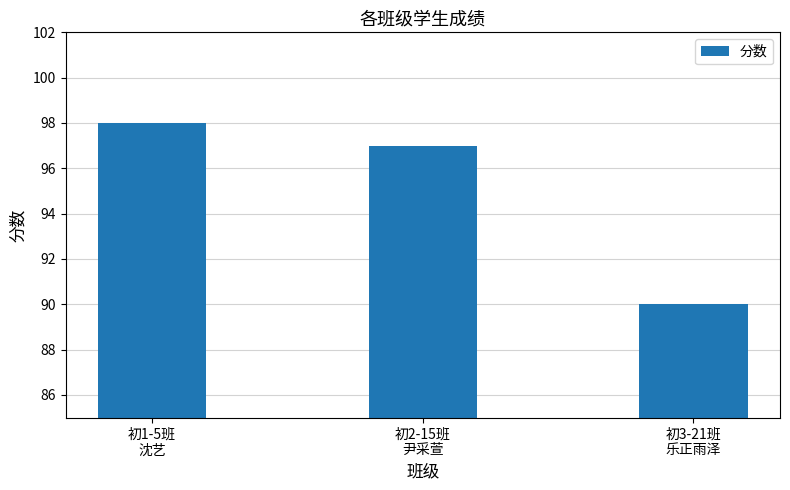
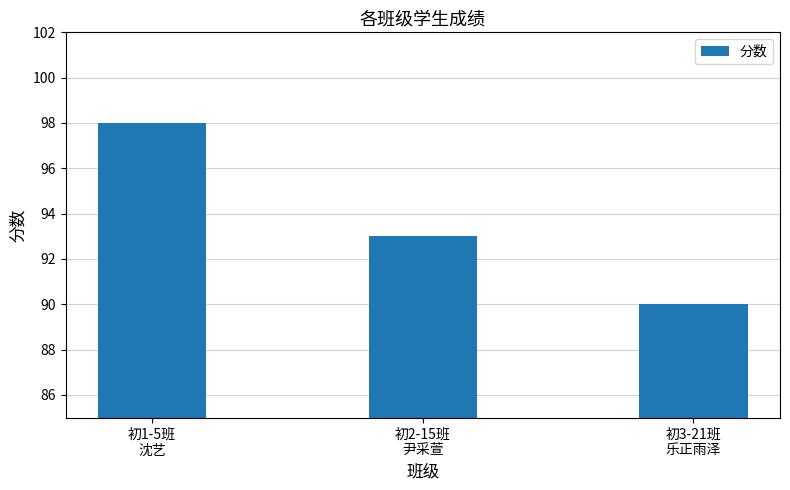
  {
    "初1-5班 沈艺": 98,
-   "初2-15班 尹采萱": 97,
+   "初2-15班 尹采萱": 93,
    "初3-21班 乐正雨泽": 90
  }
